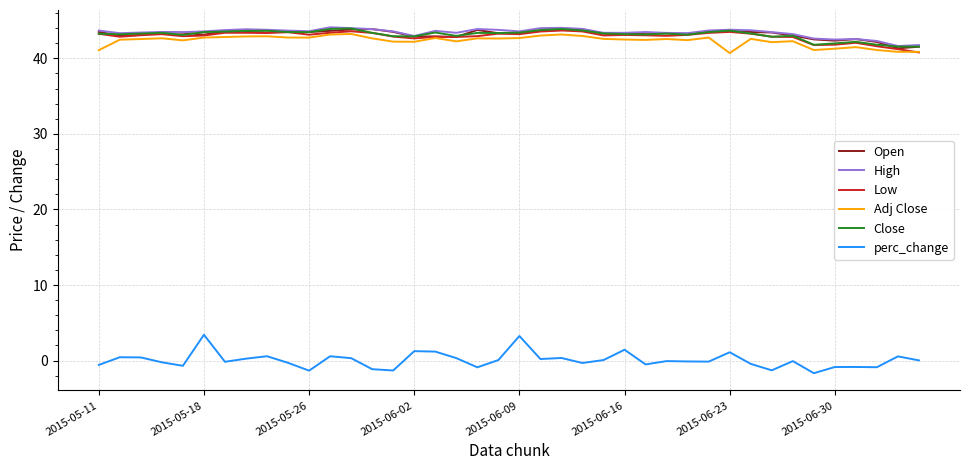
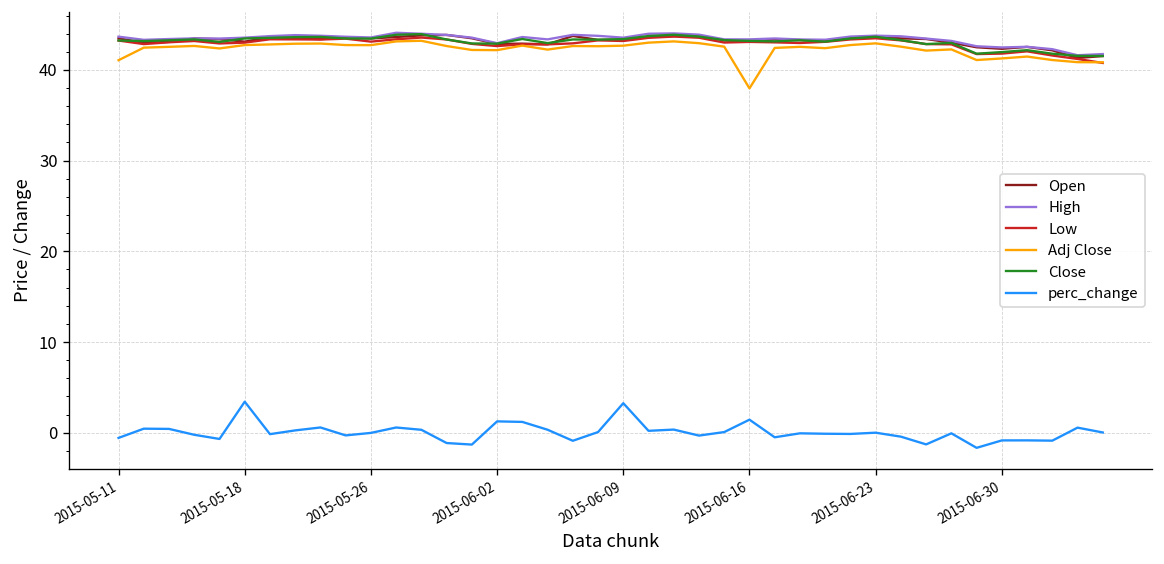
  {
    "Low": {
      "2015-05-26": 43
    },
    "Adj Close": {
      "2015-05-11": 41,
      "2015-05-26": 43,
      "2015-06-02": 42,
      "2015-06-09": 43,
-     "2015-06-16": 42,
-     "2015-06-23": 41,
+     "2015-06-16": 38,
+     "2015-06-23": 43,
      "2015-06-30": 41
    },
    "perc_change": {
      "2015-05-11": -1,
      "2015-05-18": 3,
-     "2015-05-26": -1,
+     "2015-05-26": 0,
      "2015-06-02": 1,
      "2015-06-09": 3,
      "2015-06-16": 1,
-     "2015-06-23": 1,
+     "2015-06-23": 0,
      "2015-06-30": -1
    }
  }
